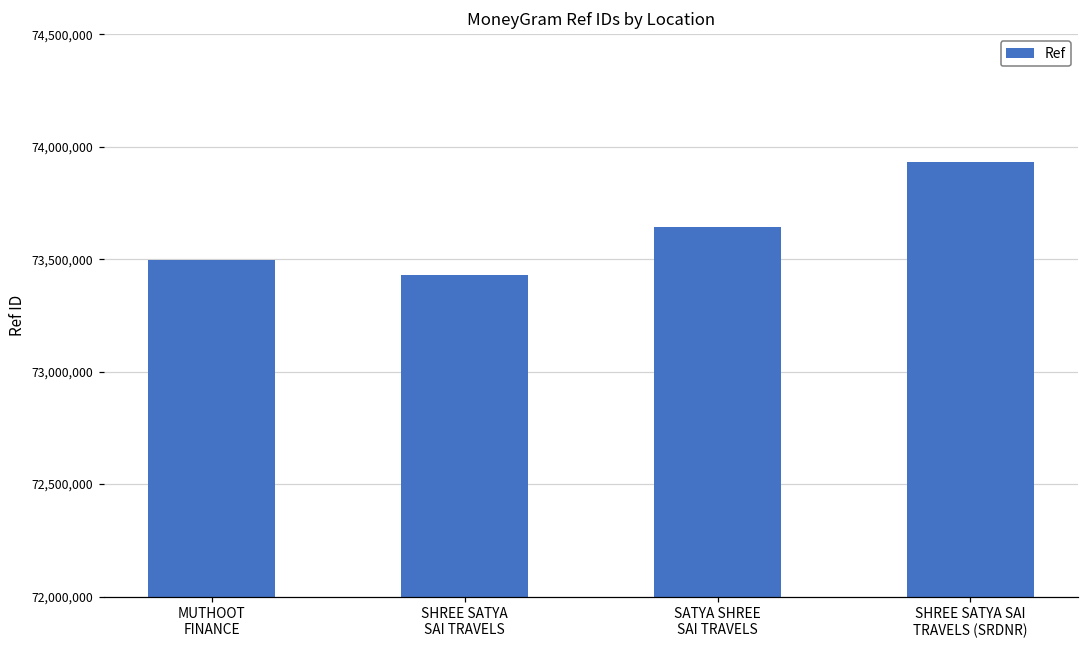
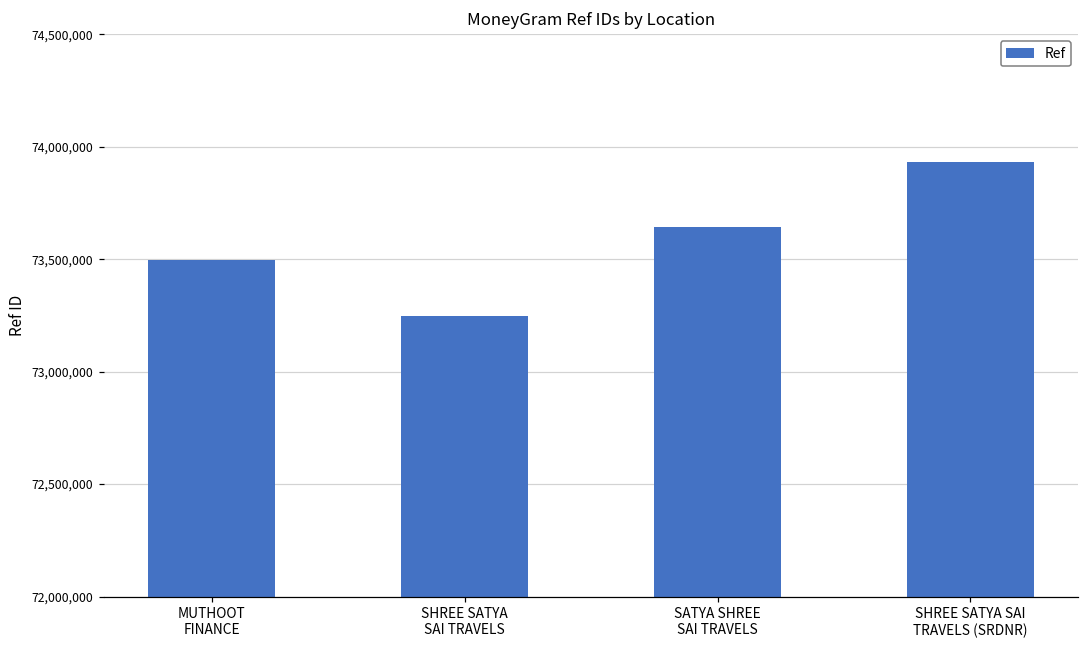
  {
    "MUTHOOT FINANCE": "73,490,000",
-   "SHREE SATYA SAI TRAVELS": "73,430,000",
+   "SHREE SATYA SAI TRAVELS": "73,250,000",
    "SATYA SHREE SAI TRAVELS": "73,640,000",
    "SHREE SATYA SAI TRAVELS (SRDNR)": "73,930,000"
  }
